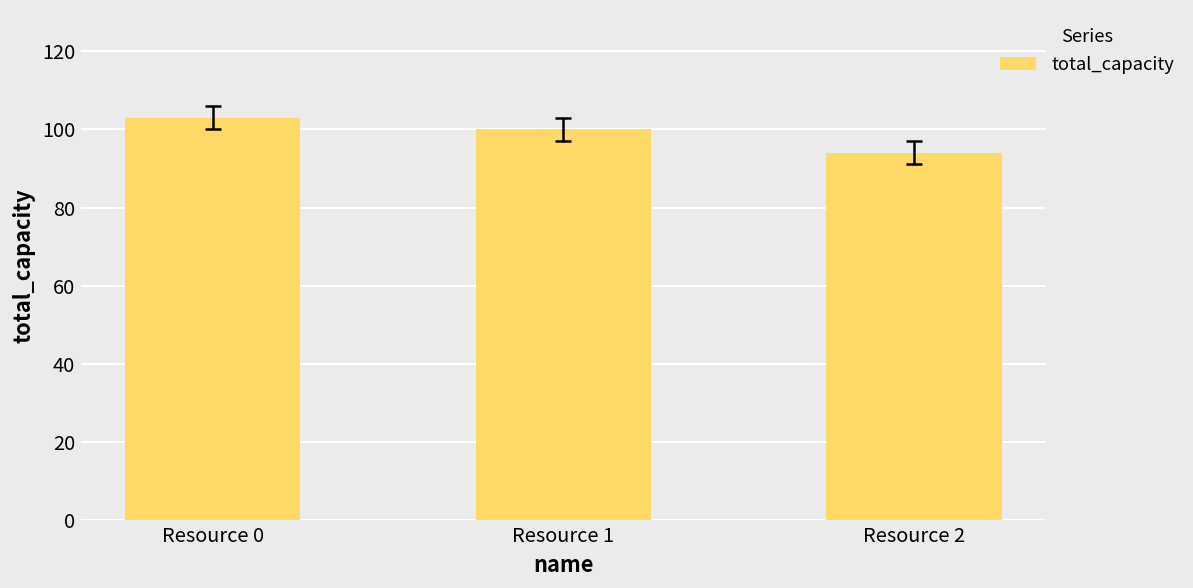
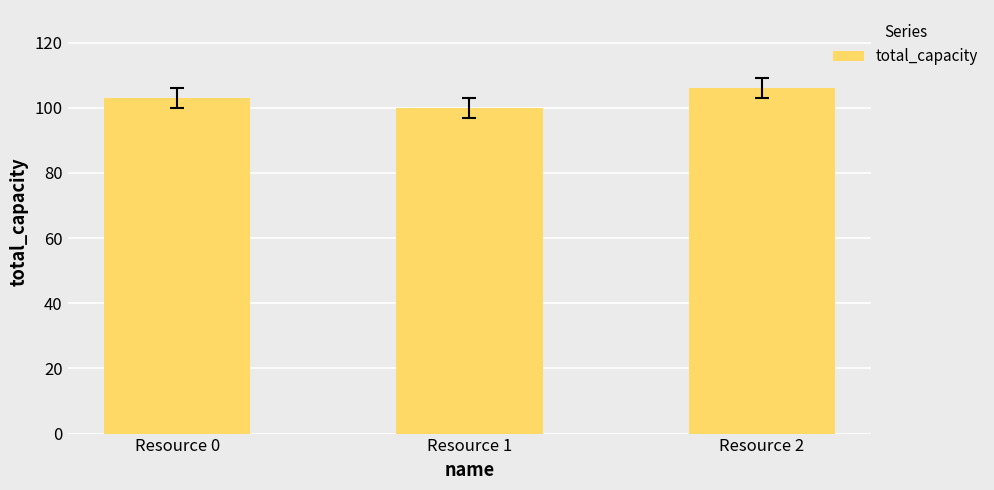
  {
    "total_capacity": {
      "Resource 0": 103,
      "Resource 1": 100,
-     "Resource 2": 94
+     "Resource 2": 106
    }
  }
